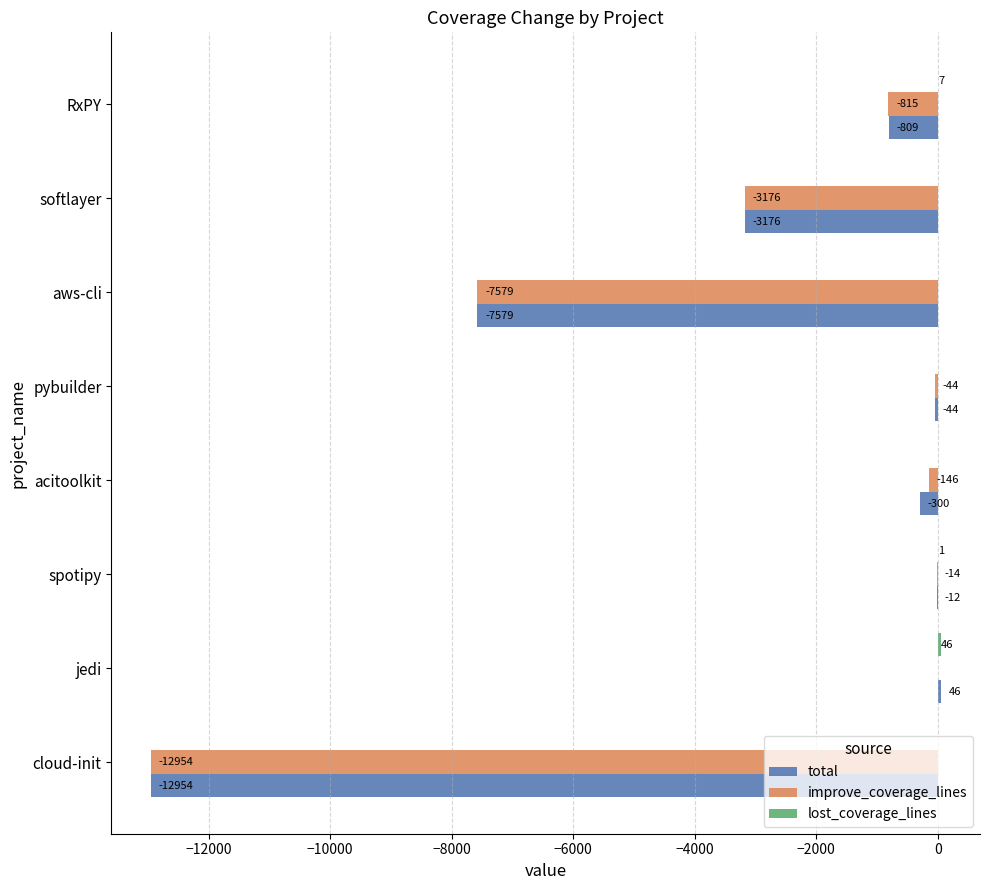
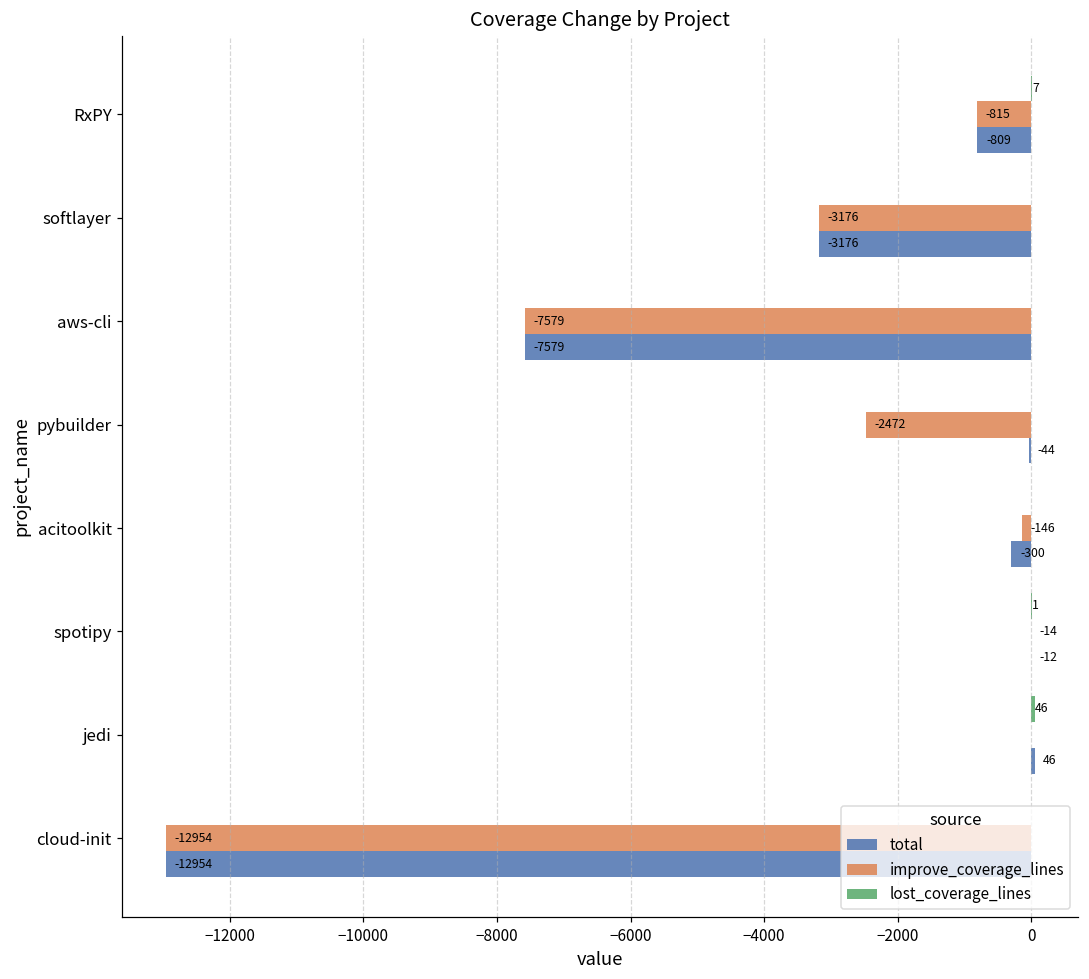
  {
    "total": {
      "RxPY": -809,
      "softlayer": -3176,
      "aws-cli": -7579,
      "pybuilder": -44,
      "acitoolkit": -300,
      "spotipy": -12,
      "jedi": 46,
      "cloud-init": -12954
    },
    "improve_coverage_lines": {
      "RxPY": -815,
      "softlayer": -3176,
      "aws-cli": -7579,
-     "pybuilder": -44,
+     "pybuilder": -2472,
      "acitoolkit": -146,
      "spotipy": -14,
      "cloud-init": -12954
    },
    "lost_coverage_lines": {
      "RxPY": 7,
      "spotipy": 1,
      "jedi": 46
    }
  }
